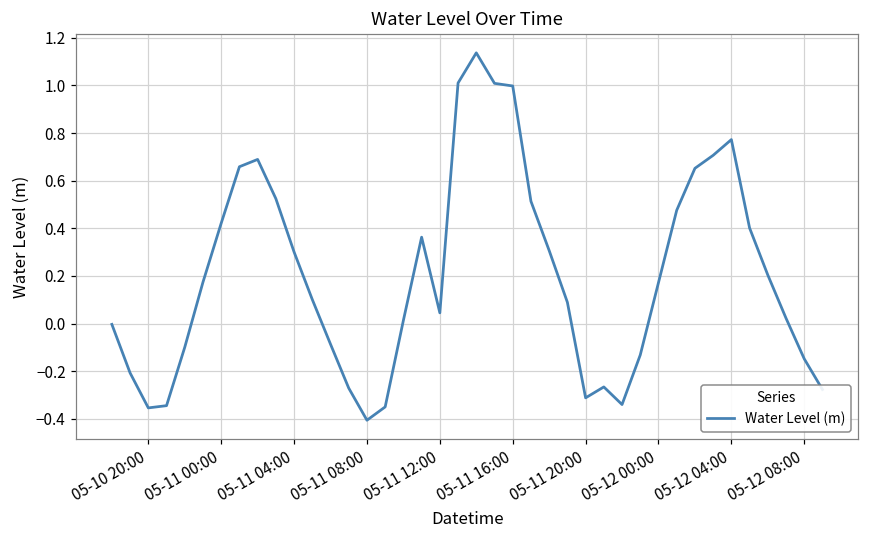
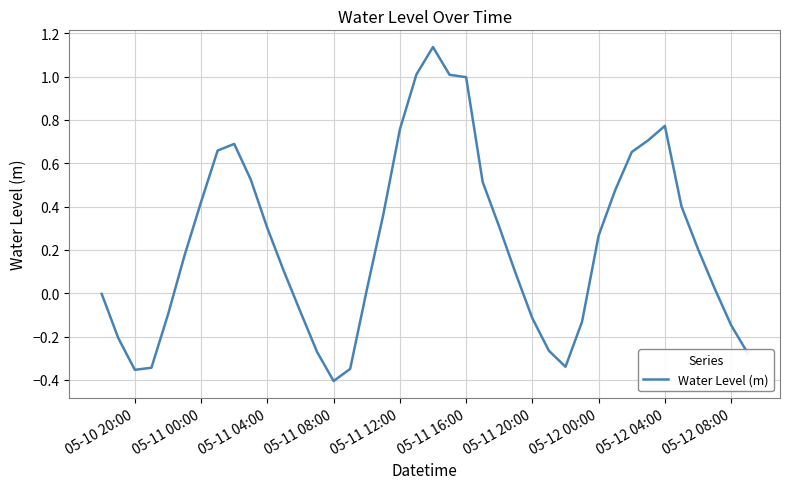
  {
    "05-10 20:00": -0.35,
    "05-11 00:00": 0.42,
    "05-11 04:00": 0.30,
    "05-11 08:00": -0.41,
-   "05-11 12:00": 0.05,
+   "05-11 12:00": 0.76,
    "05-11 16:00": 1.00,
-   "05-11 20:00": -0.31,
-   "05-12 00:00": 0.17,
+   "05-11 20:00": -0.12,
+   "05-12 00:00": 0.27,
    "05-12 04:00": 0.77,
    "05-12 08:00": -0.15
  }
